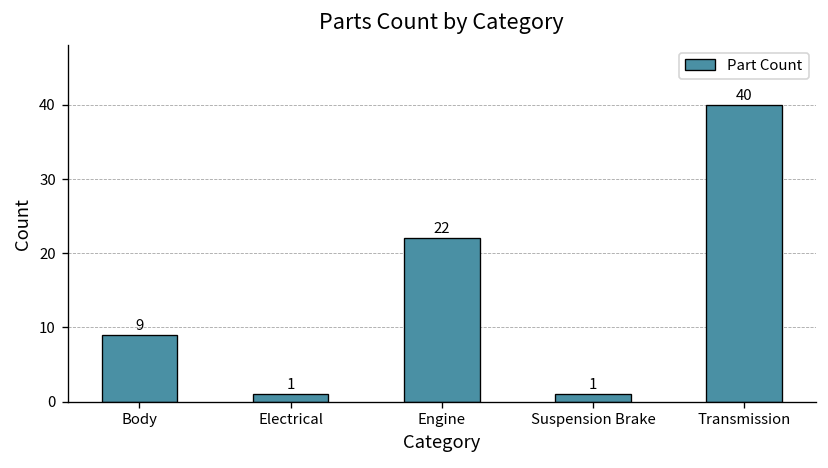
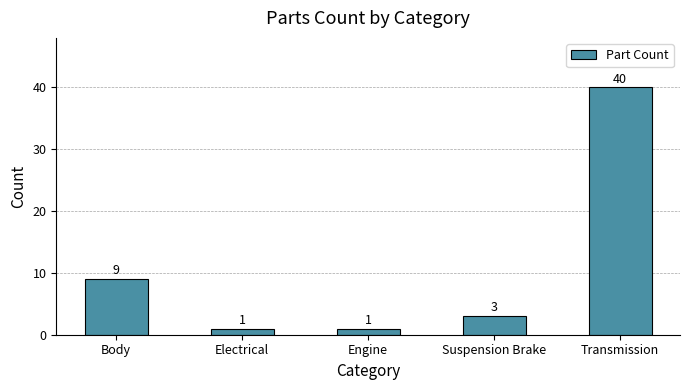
  {
    "Body": 9,
    "Electrical": 1,
-   "Engine": 22,
-   "Suspension Brake": 1,
+   "Engine": 1,
+   "Suspension Brake": 3,
    "Transmission": 40
  }
